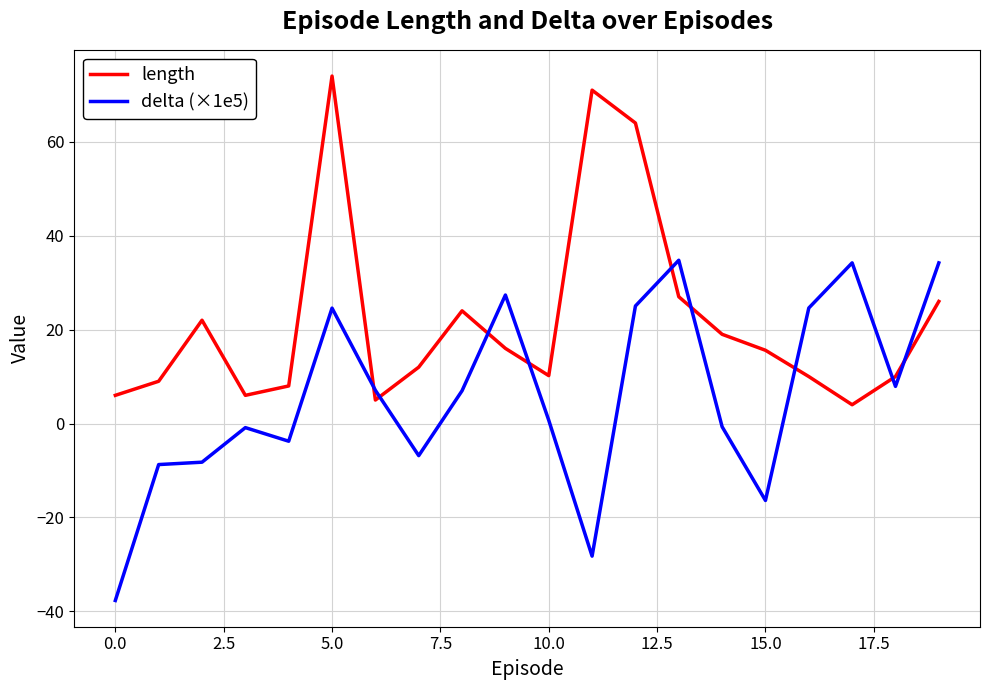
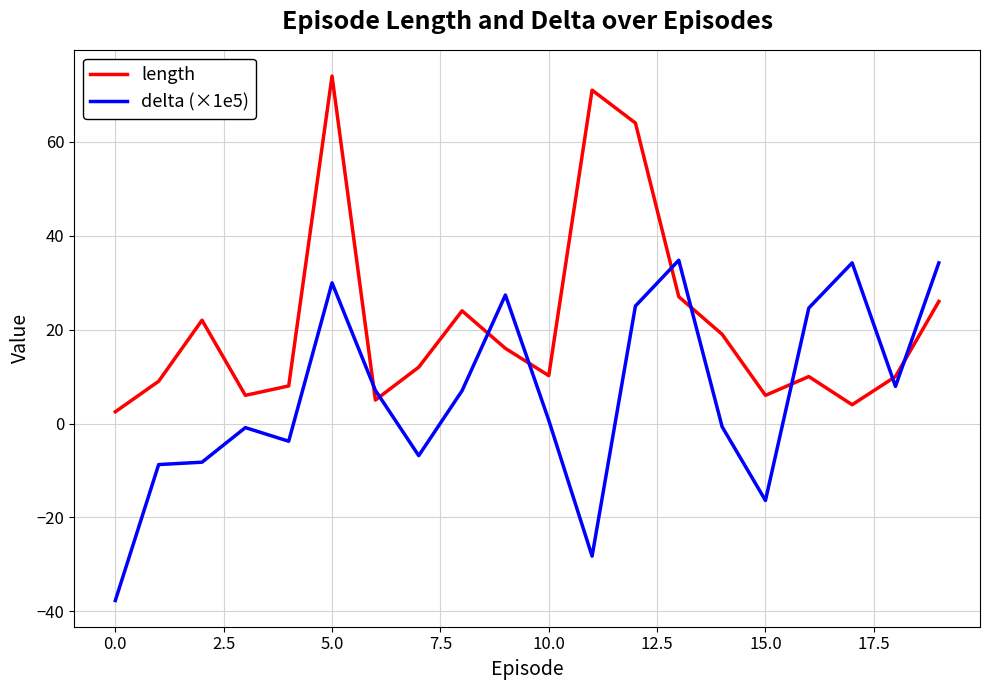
  {
    "length": {
-     "0.0": 6,
+     "0.0": 3,
      "5.0": 74,
      "10.0": 10,
-     "15.0": 16
+     "15.0": 6
    },
    "delta (×1e5)": {
      "0.0": -38,
-     "5.0": 25,
+     "5.0": 30,
      "10.0": 1,
      "15.0": -16
    }
  }
